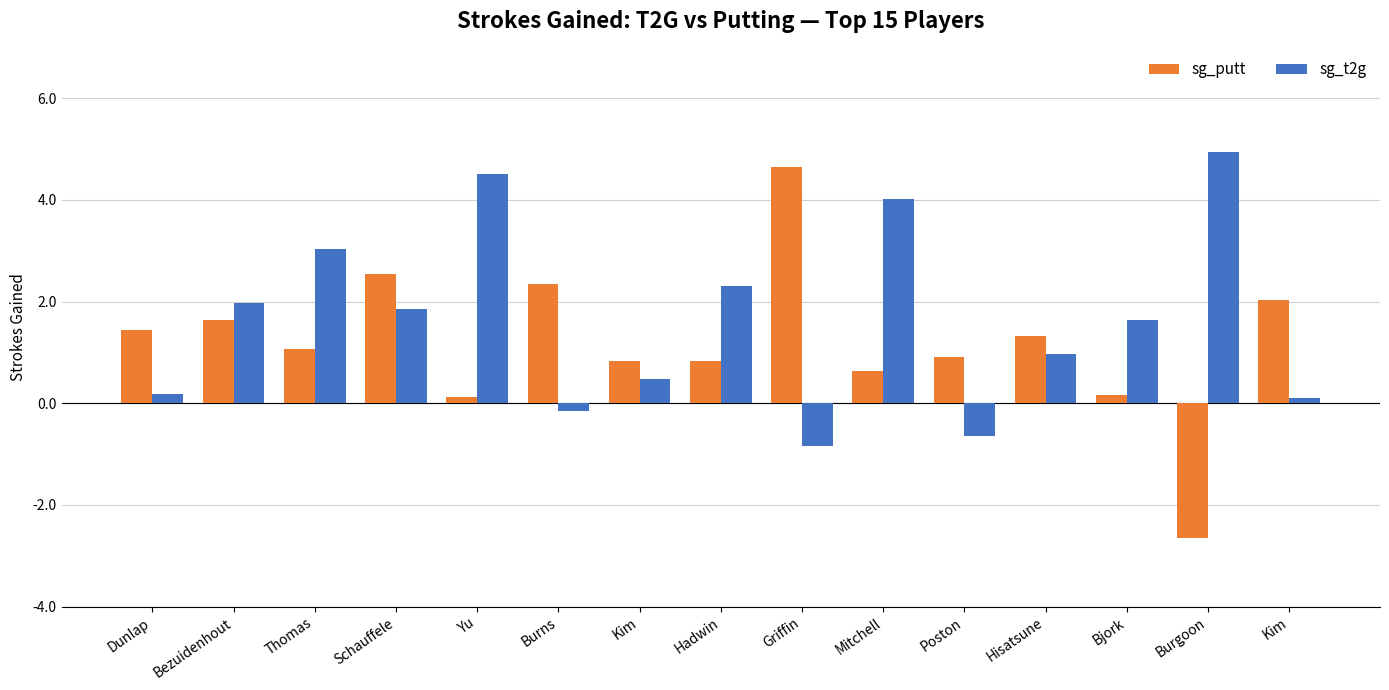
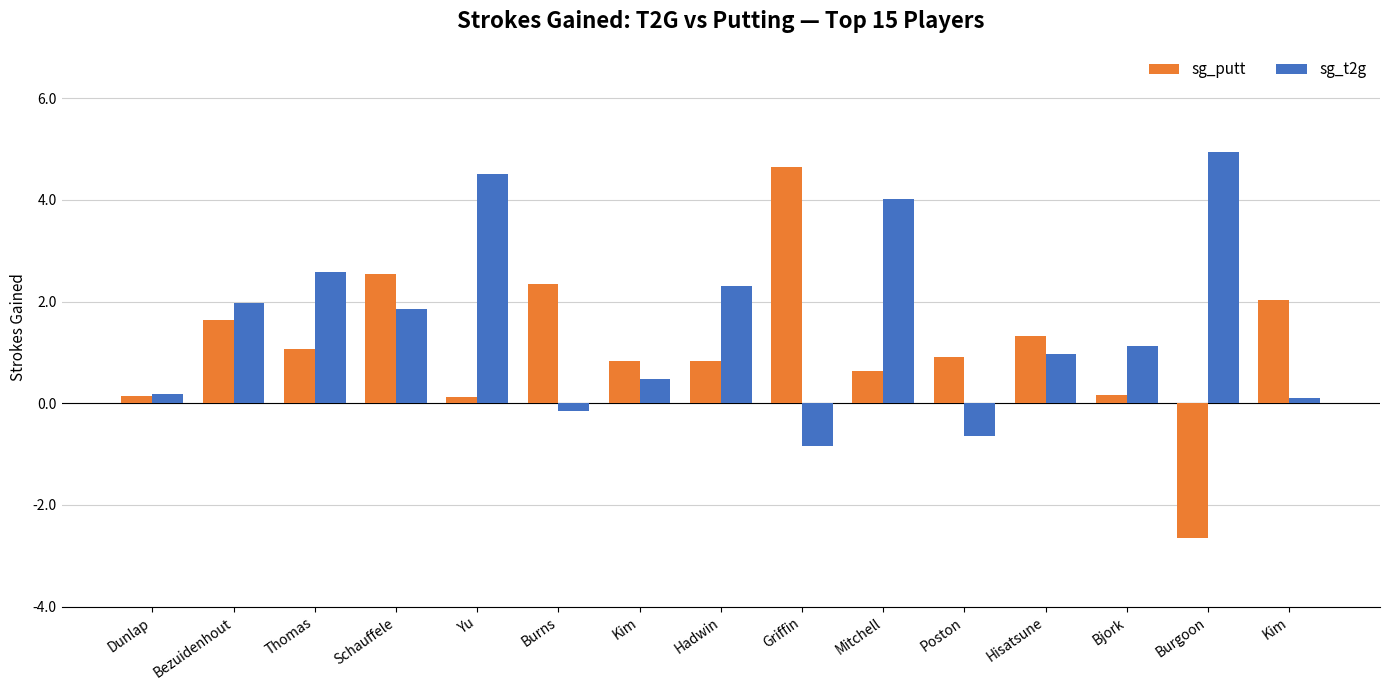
  {
    "sg_putt": {
-     "Dunlap": 1.5,
+     "Dunlap": 0.2,
      "Bezuidenhout": 1.6,
      "Thomas": 1.1,
      "Schauffele": 2.5,
      "Yu": 0.1,
      "Burns": 2.4,
      "Hadwin": 0.8,
      "Griffin": 4.6,
      "Mitchell": 0.6,
      "Poston": 0.9,
      "Hisatsune": 1.3,
      "Bjork": 0.2,
      "Burgoon": -2.7
    },
    "sg_t2g": {
      "Dunlap": 0.2,
      "Bezuidenhout": 2.0,
-     "Thomas": 3.0,
+     "Thomas": 2.6,
      "Schauffele": 1.9,
      "Yu": 4.5,
      "Burns": -0.2,
      "Hadwin": 2.3,
      "Griffin": -0.8,
      "Mitchell": 4.0,
      "Poston": -0.6,
      "Hisatsune": 1.0,
-     "Bjork": 1.6,
+     "Bjork": 1.1,
      "Burgoon": 5.0
    }
  }
